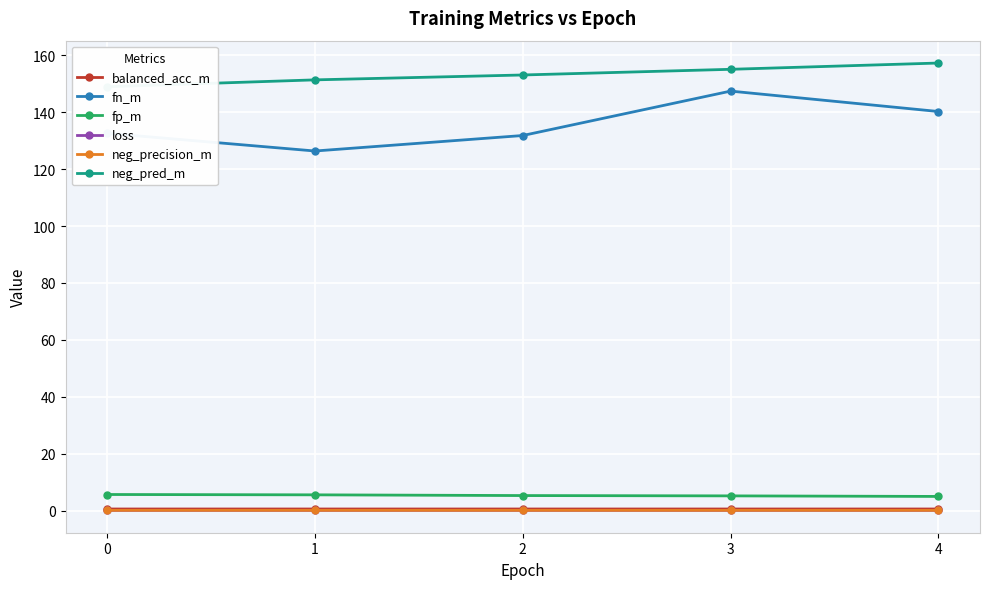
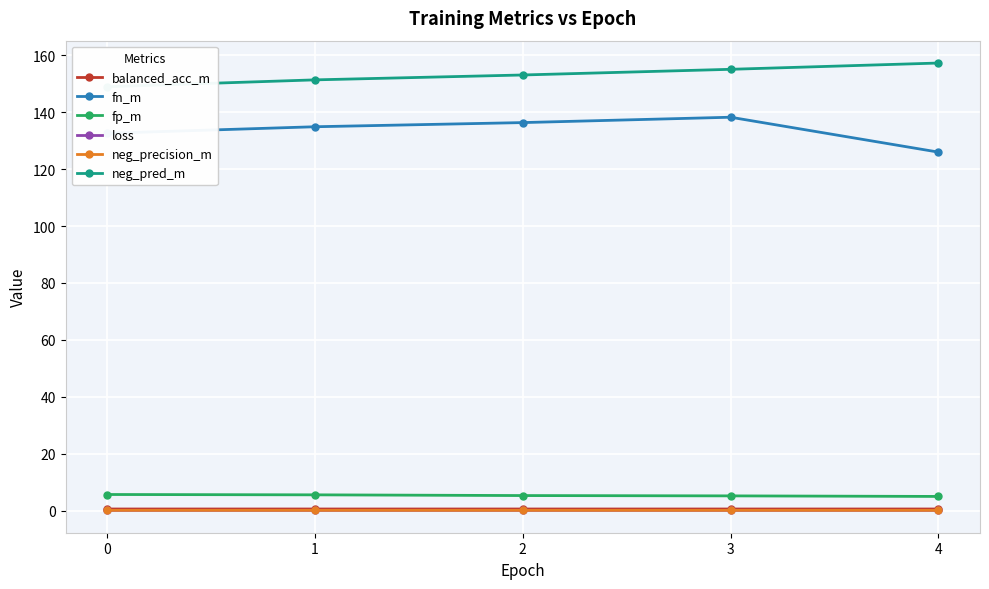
  {
    "fn_m": {
-     "1": 126,
-     "2": 132,
-     "3": 147,
-     "4": 140
+     "1": 135,
+     "2": 136,
+     "3": 138,
+     "4": 126
    }
  }
